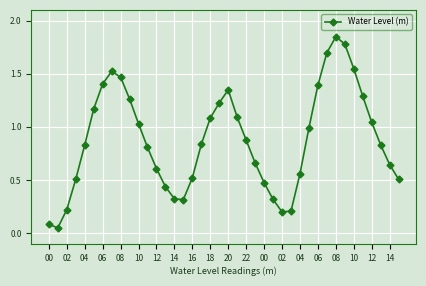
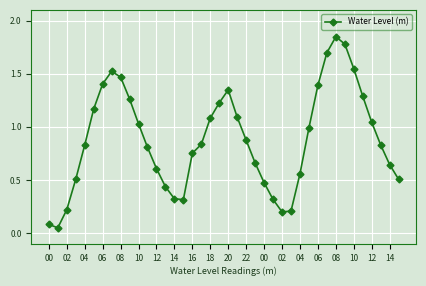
  {
-   "16": 0.52,
+   "16": 0.75,
    "18": 1.08,
    "20": 1.35,
    "22": 0.87
  }
